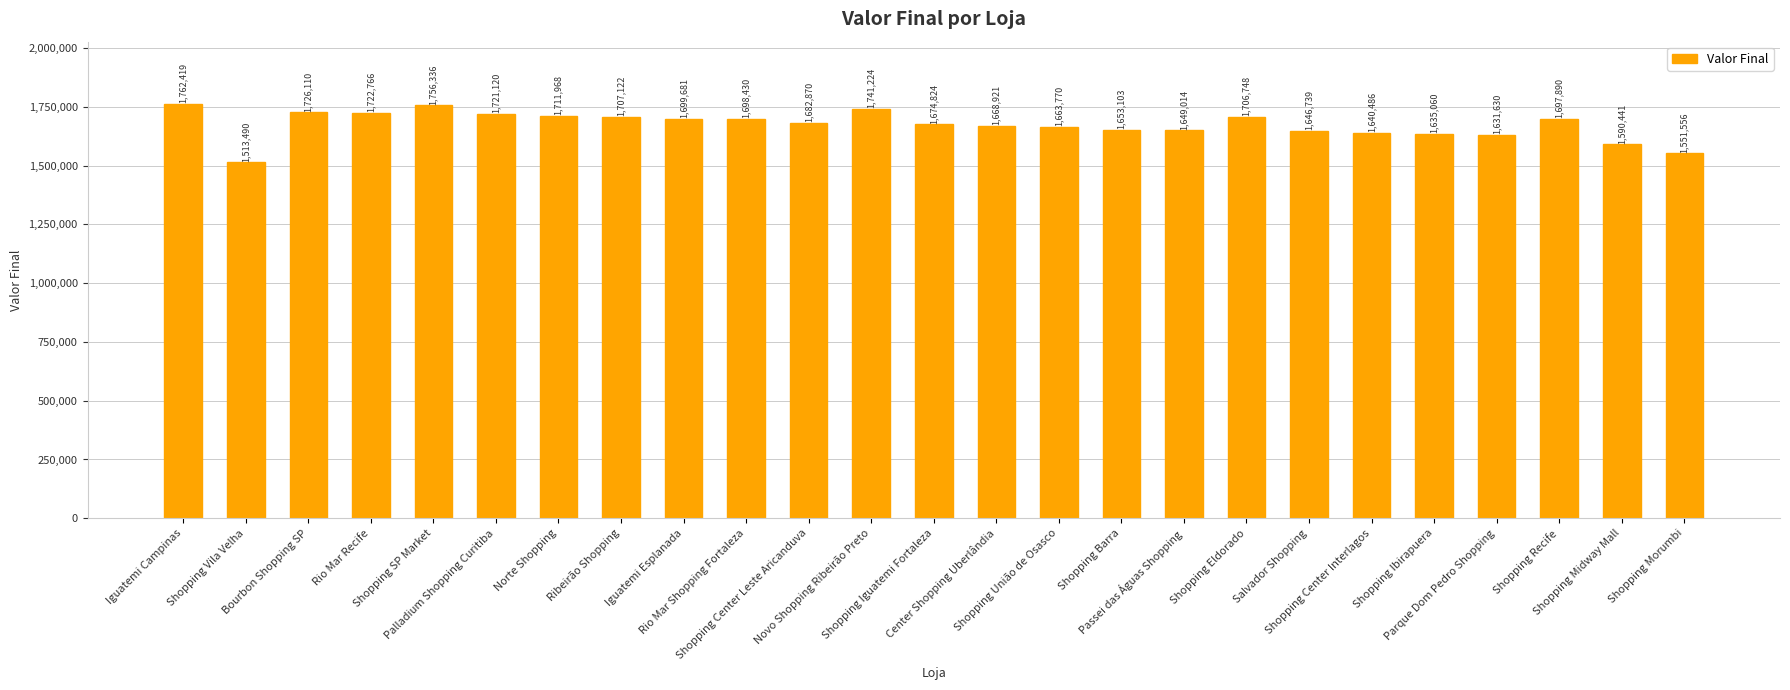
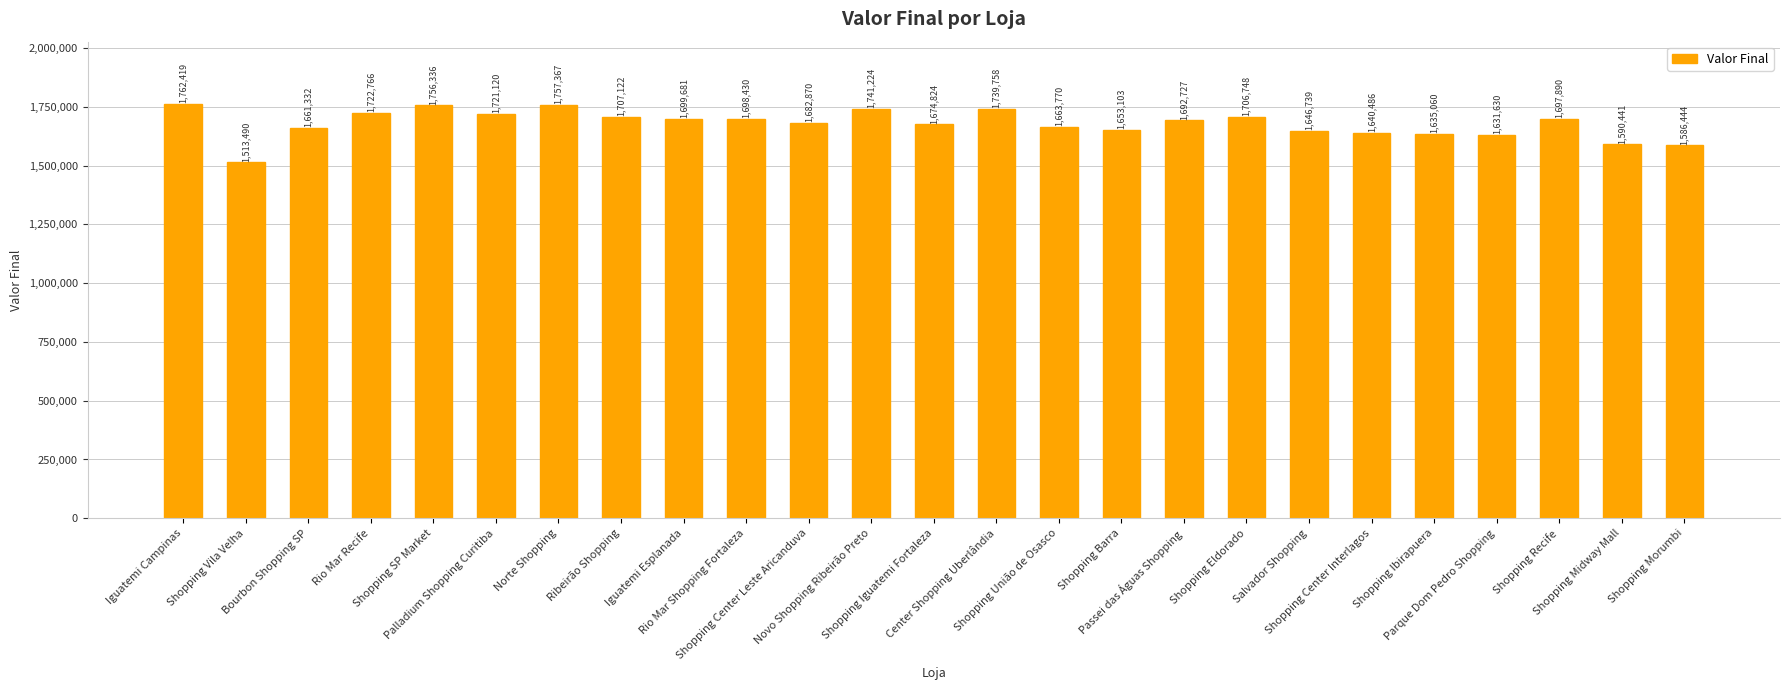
  {
    "Iguatemi Campinas": "1,762,419",
    "Shopping Vila Velha": "1,513,490",
-   "Bourbon Shopping SP": "1,726,110",
+   "Bourbon Shopping SP": "1,661,332",
    "Rio Mar Recife": "1,722,766",
    "Shopping SP Market": "1,756,336",
    "Palladium Shopping Curitiba": "1,721,120",
-   "Norte Shopping": "1,711,968",
+   "Norte Shopping": "1,757,367",
    "Ribeirão Shopping": "1,707,122",
    "Iguatemi Esplanada": "1,699,681",
    "Rio Mar Shopping Fortaleza": "1,698,430",
    "Shopping Center Leste Aricanduva": "1,682,870",
    "Novo Shopping Ribeirão Preto": "1,741,224",
    "Shopping Iguatemi Fortaleza": "1,674,824",
-   "Center Shopping Uberlândia": "1,668,921",
+   "Center Shopping Uberlândia": "1,739,758",
    "Shopping União de Osasco": "1,663,770",
    "Shopping Barra": "1,653,103",
-   "Passei das Águas Shopping": "1,649,014",
+   "Passei das Águas Shopping": "1,692,727",
    "Shopping Eldorado": "1,706,748",
    "Salvador Shopping": "1,646,739",
    "Shopping Center Interlagos": "1,640,486",
    "Shopping Ibirapuera": "1,635,060",
    "Parque Dom Pedro Shopping": "1,631,630",
    "Shopping Recife": "1,697,890",
    "Shopping Midway Mall": "1,590,441",
-   "Shopping Morumbi": "1,551,556"
+   "Shopping Morumbi": "1,586,444"
  }
